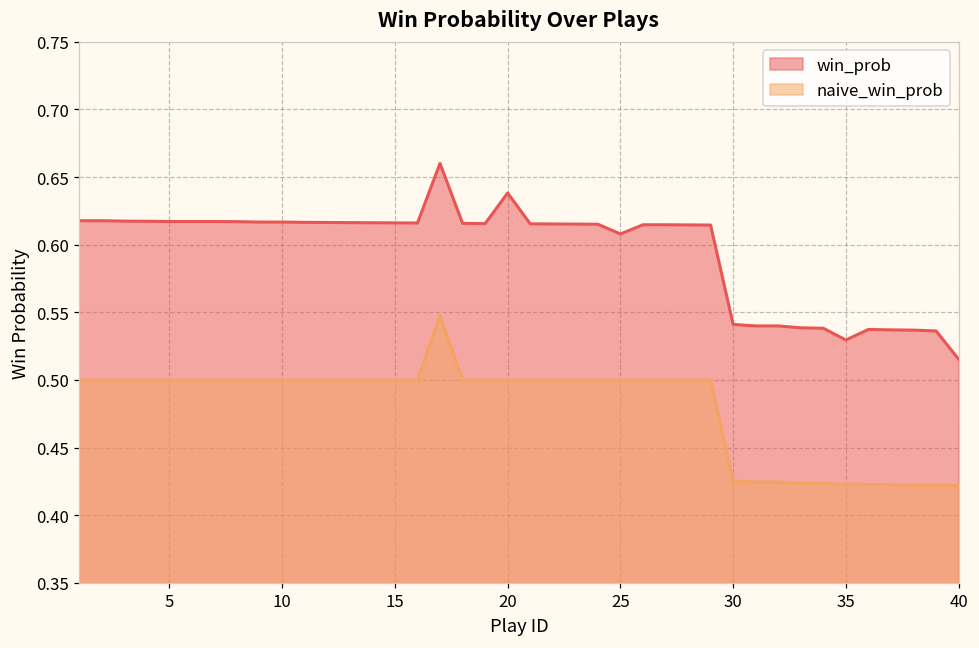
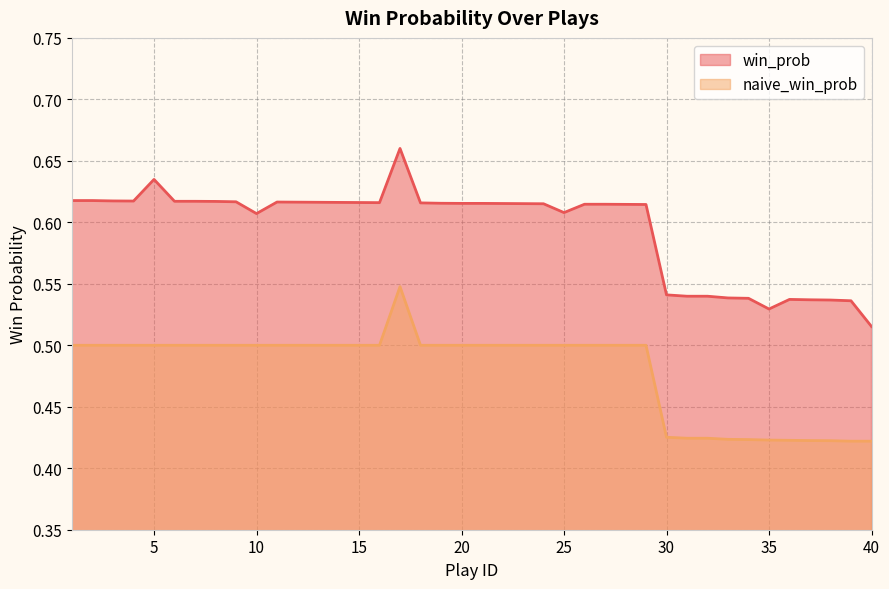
  {
    "win_prob": {
-     "5": 0.617,
-     "10": 0.617,
+     "5": 0.635,
+     "10": 0.607,
      "15": 0.616,
-     "20": 0.638,
+     "20": 0.615,
      "25": 0.608,
      "30": 0.541,
      "35": 0.530,
      "40": 0.515
    },
    "naive_win_prob": {
      "5": 0.500,
      "10": 0.500,
      "15": 0.500,
      "20": 0.500,
      "25": 0.500,
      "30": 0.425,
      "35": 0.423,
      "40": 0.422
    }
  }
